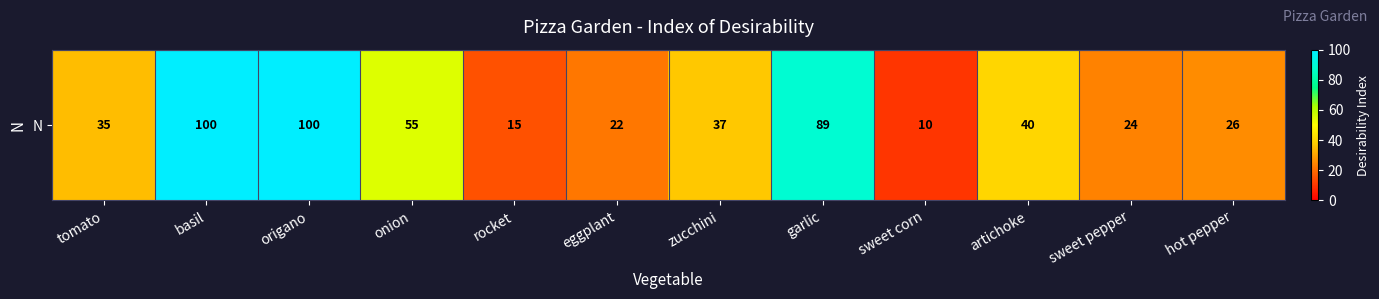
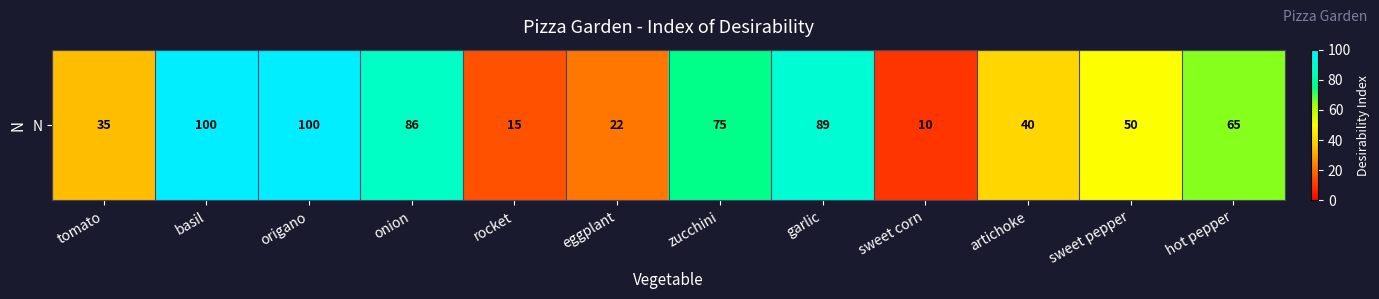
  {
    "N": {
      "tomato": 35,
      "basil": 100,
      "origano": 100,
-     "onion": 55,
+     "onion": 86,
      "rocket": 15,
      "eggplant": 22,
-     "zucchini": 37,
+     "zucchini": 75,
      "garlic": 89,
      "sweet corn": 10,
      "artichoke": 40,
-     "sweet pepper": 24,
-     "hot pepper": 26
+     "sweet pepper": 50,
+     "hot pepper": 65
    }
  }
